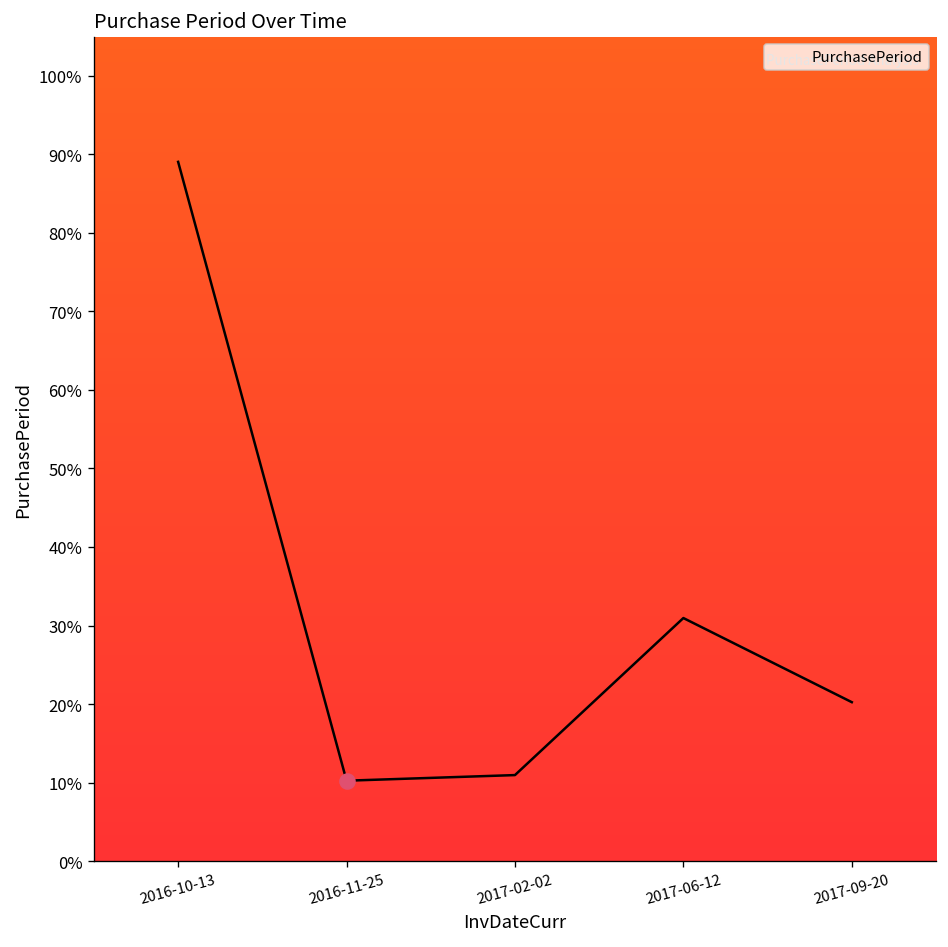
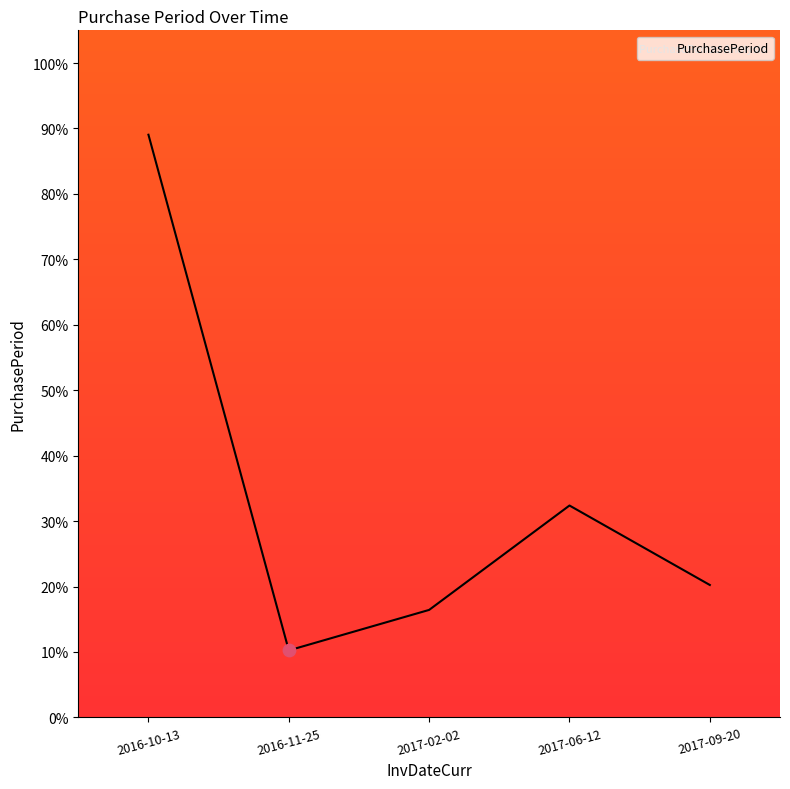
  {
    "PurchasePeriod": {
      "2016-10-13": "89%",
-     "2017-02-02": "11%",
-     "2017-06-12": "31%",
+     "2017-02-02": "16%",
+     "2017-06-12": "32%",
      "2017-09-20": "20%"
    }
  }
